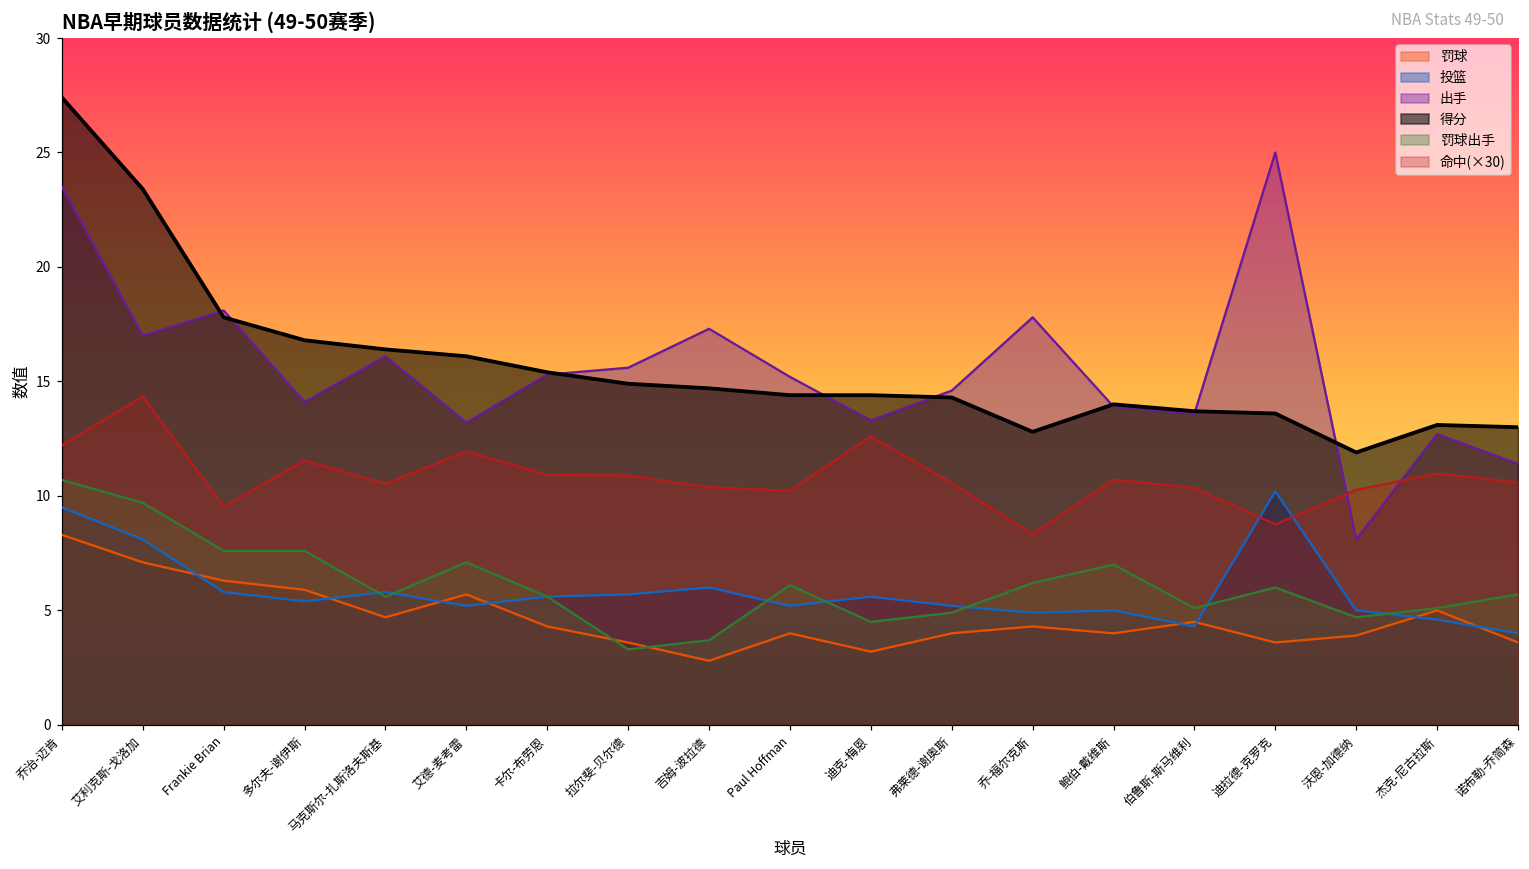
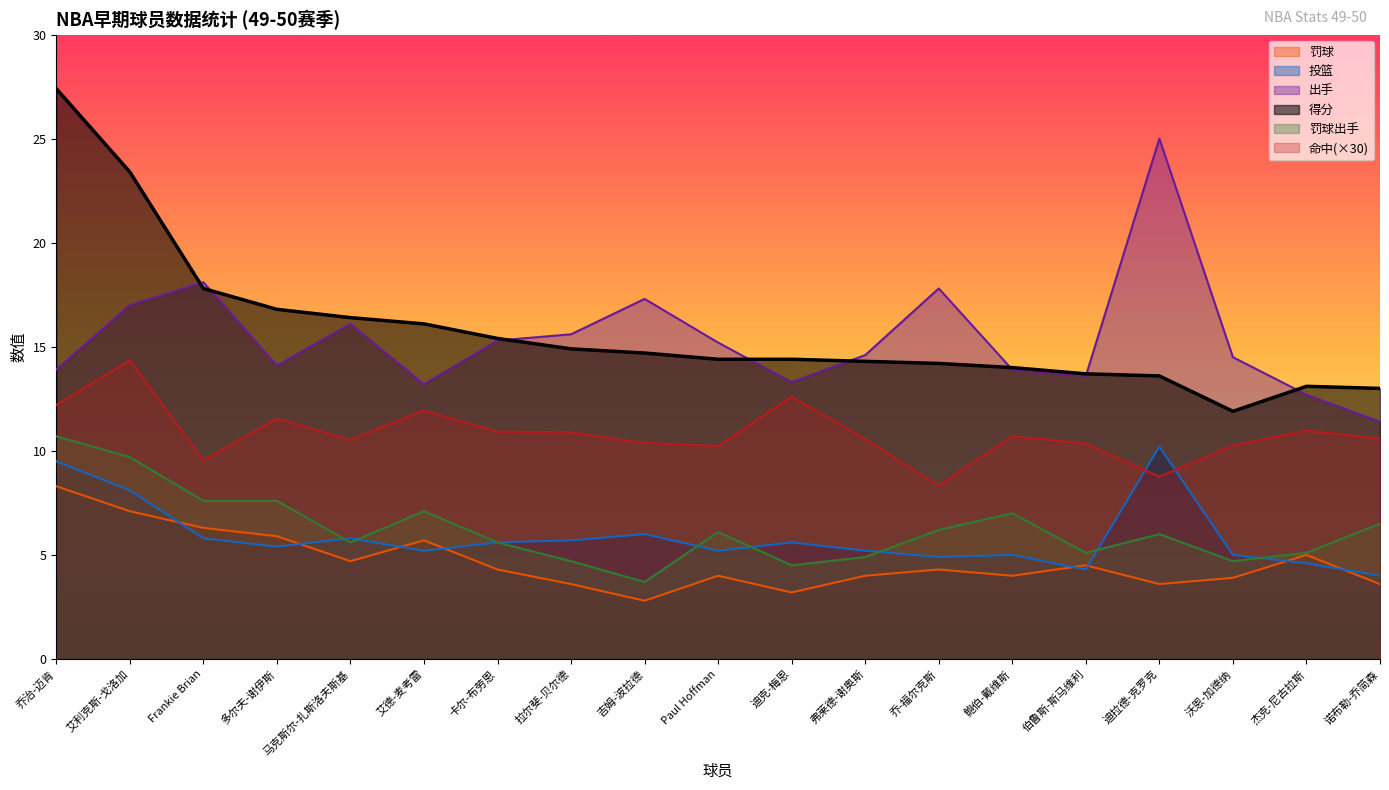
  {
    "投篮": {
      "乔治-迈肯": 9.5,
      "艾利克斯-戈洛加": 8.1,
      "Frankie Brian": 5.8,
      "多尔夫-谢伊斯": 5.4,
      "马克斯尔-扎斯洛夫斯基": 5.8,
      "艾德-麦考雷": 5.2,
      "拉尔斐-贝尔德": 5.7,
      "吉姆-波拉德": 6.0,
      "Paul Hoffman": 5.2,
      "迪克-梅恩": 5.6,
      "弗莱德-谢奥斯": 5.2,
      "乔-福尔克斯": 4.9,
      "鲍伯-戴维斯": 5.0,
      "伯鲁斯-斯马维利": 4.3,
      "迪拉德-克罗克": 10.2,
      "沃恩-加德纳": 5.0,
      "杰克-尼古拉斯": 4.6,
      "诺布勒-乔简森": 4.0
    },
    "出手": {
-     "乔治-迈肯": 23.5,
+     "乔治-迈肯": 13.9,
      "艾利克斯-戈洛加": 17.0,
      "Frankie Brian": 18.1,
      "多尔夫-谢伊斯": 14.1,
      "马克斯尔-扎斯洛夫斯基": 16.1,
      "艾德-麦考雷": 13.2,
      "拉尔斐-贝尔德": 15.6,
      "吉姆-波拉德": 17.3,
      "Paul Hoffman": 15.2,
      "迪克-梅恩": 13.3,
      "弗莱德-谢奥斯": 14.6,
      "乔-福尔克斯": 17.8,
      "迪拉德-克罗克": 25.0,
-     "沃恩-加德纳": 8.1,
+     "沃恩-加德纳": 14.5,
      "杰克-尼古拉斯": 12.7,
      "诺布勒-乔简森": 11.4
    },
    "得分": {
      "乔治-迈肯": 27.4,
      "艾利克斯-戈洛加": 23.4,
      "Frankie Brian": 17.8,
      "多尔夫-谢伊斯": 16.8,
      "马克斯尔-扎斯洛夫斯基": 16.4,
      "艾德-麦考雷": 16.1,
      "拉尔斐-贝尔德": 14.9,
      "吉姆-波拉德": 14.7,
      "Paul Hoffman": 14.4,
      "迪克-梅恩": 14.4,
      "弗莱德-谢奥斯": 14.3,
-     "乔-福尔克斯": 12.8,
+     "乔-福尔克斯": 14.2,
      "迪拉德-克罗克": 13.6,
      "沃恩-加德纳": 11.9,
      "杰克-尼古拉斯": 13.1,
      "诺布勒-乔简森": 13.0
    },
    "罚球出手": {
      "乔治-迈肯": 10.7,
      "艾利克斯-戈洛加": 9.7,
      "Frankie Brian": 7.6,
      "多尔夫-谢伊斯": 7.6,
      "马克斯尔-扎斯洛夫斯基": 5.6,
      "艾德-麦考雷": 7.1,
-     "拉尔斐-贝尔德": 3.3,
+     "拉尔斐-贝尔德": 4.7,
      "吉姆-波拉德": 3.7,
      "Paul Hoffman": 6.1,
      "迪克-梅恩": 4.5,
      "弗莱德-谢奥斯": 4.9,
      "乔-福尔克斯": 6.2,
      "鲍伯-戴维斯": 7.0,
      "伯鲁斯-斯马维利": 5.1,
      "迪拉德-克罗克": 6.0,
      "沃恩-加德纳": 4.7,
-     "诺布勒-乔简森": 5.7
+     "诺布勒-乔简森": 6.5
    }
  }
